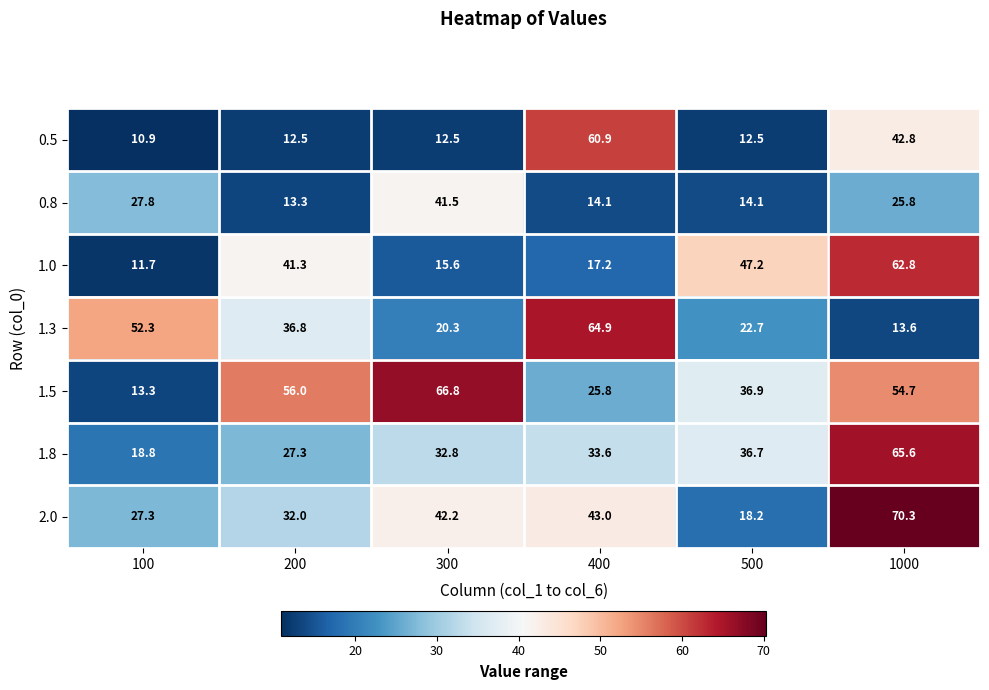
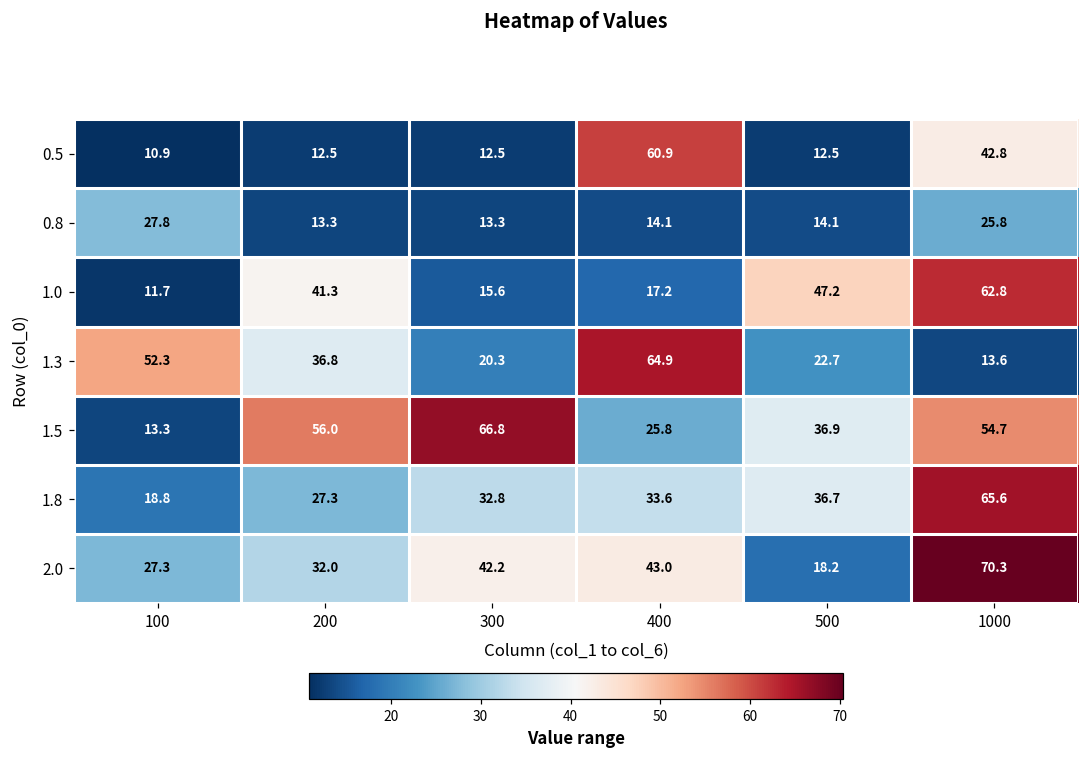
  {
    "0.5": {
      "100": 10.9,
      "200": 12.5,
      "300": 12.5,
      "400": 60.9,
      "500": 12.5,
      "1000": 42.8
    },
    "0.8": {
      "100": 27.8,
      "200": 13.3,
-     "300": 41.5,
+     "300": 13.3,
      "400": 14.1,
      "500": 14.1,
      "1000": 25.8
    },
    "1.0": {
      "100": 11.7,
      "200": 41.3,
      "300": 15.6,
      "400": 17.2,
      "500": 47.2,
      "1000": 62.8
    },
    "1.3": {
      "100": 52.3,
      "200": 36.8,
      "300": 20.3,
      "400": 64.9,
      "500": 22.7,
      "1000": 13.6
    },
    "1.5": {
      "100": 13.3,
      "200": 56.0,
      "300": 66.8,
      "400": 25.8,
      "500": 36.9,
      "1000": 54.7
    },
    "1.8": {
      "100": 18.8,
      "200": 27.3,
      "300": 32.8,
      "400": 33.6,
      "500": 36.7,
      "1000": 65.6
    },
    "2.0": {
      "100": 27.3,
      "200": 32.0,
      "300": 42.2,
      "400": 43.0,
      "500": 18.2,
      "1000": 70.3
    }
  }
